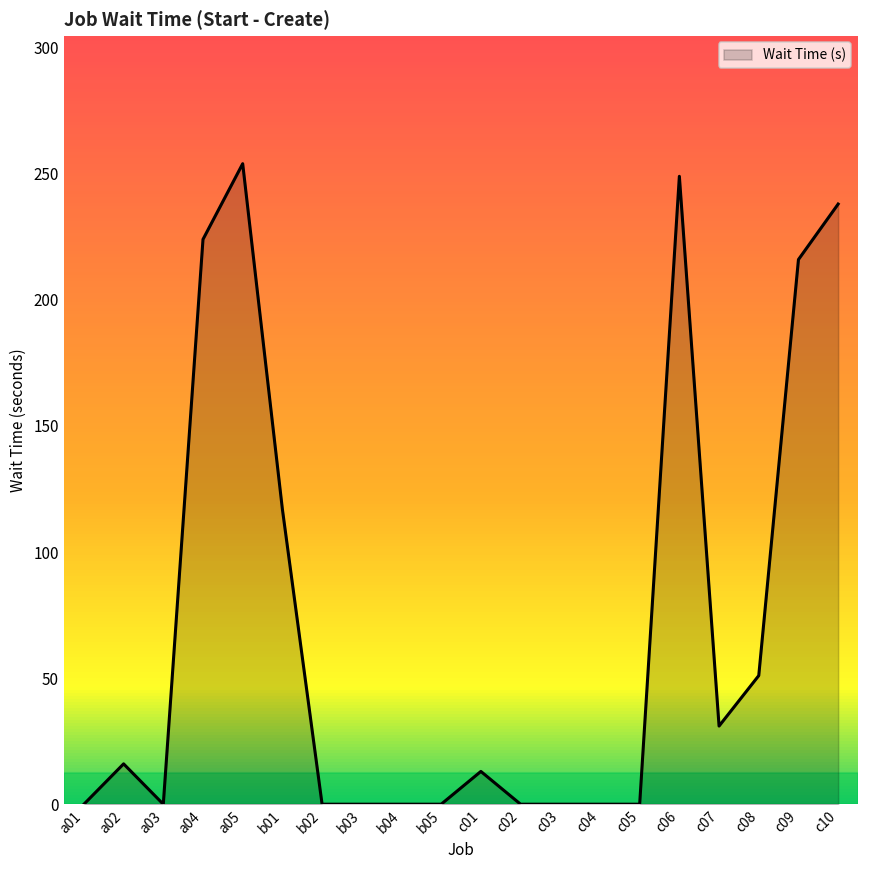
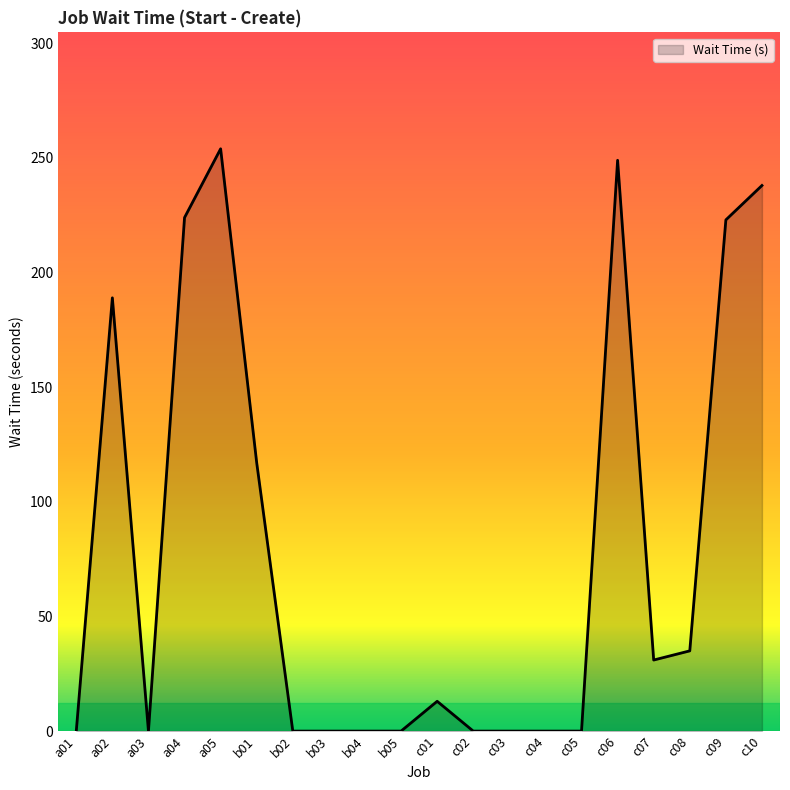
  {
-   "a02": 16,
+   "a02": 189,
    "a04": 224,
    "a05": 254,
    "b01": 117,
    "c01": 13,
    "c06": 249,
    "c07": 31,
-   "c08": 51,
-   "c09": 216,
+   "c08": 35,
+   "c09": 223,
    "c10": 238
  }
